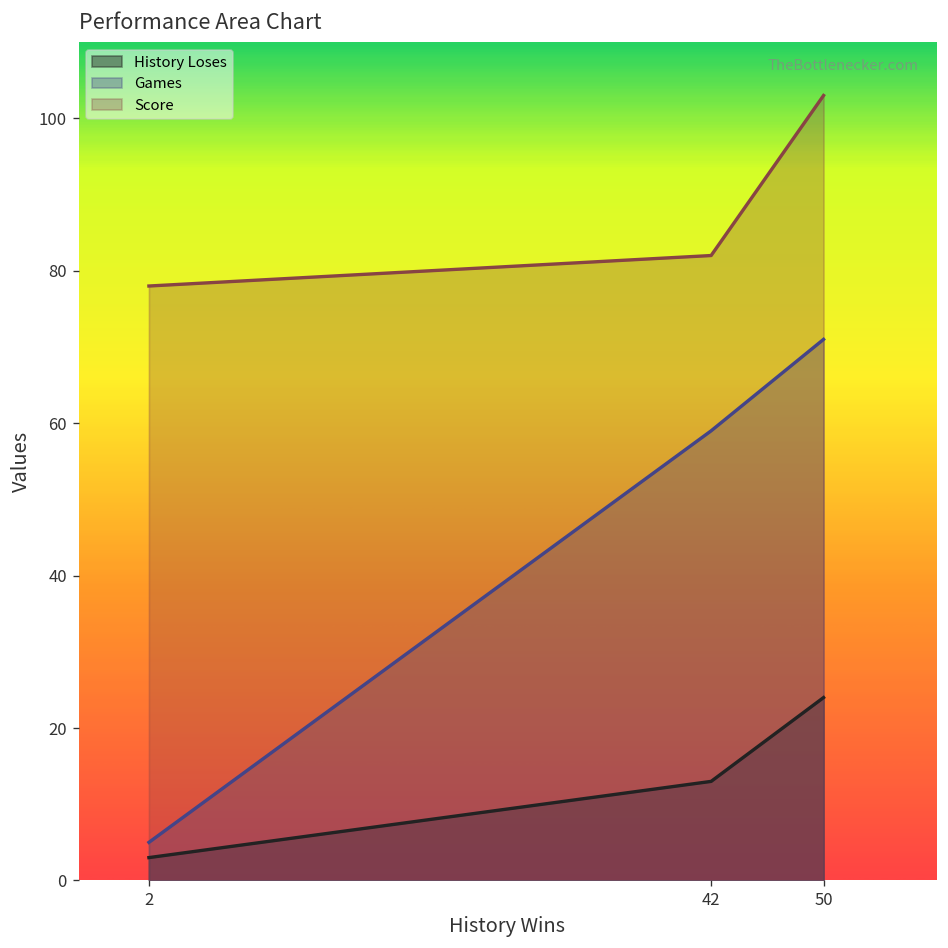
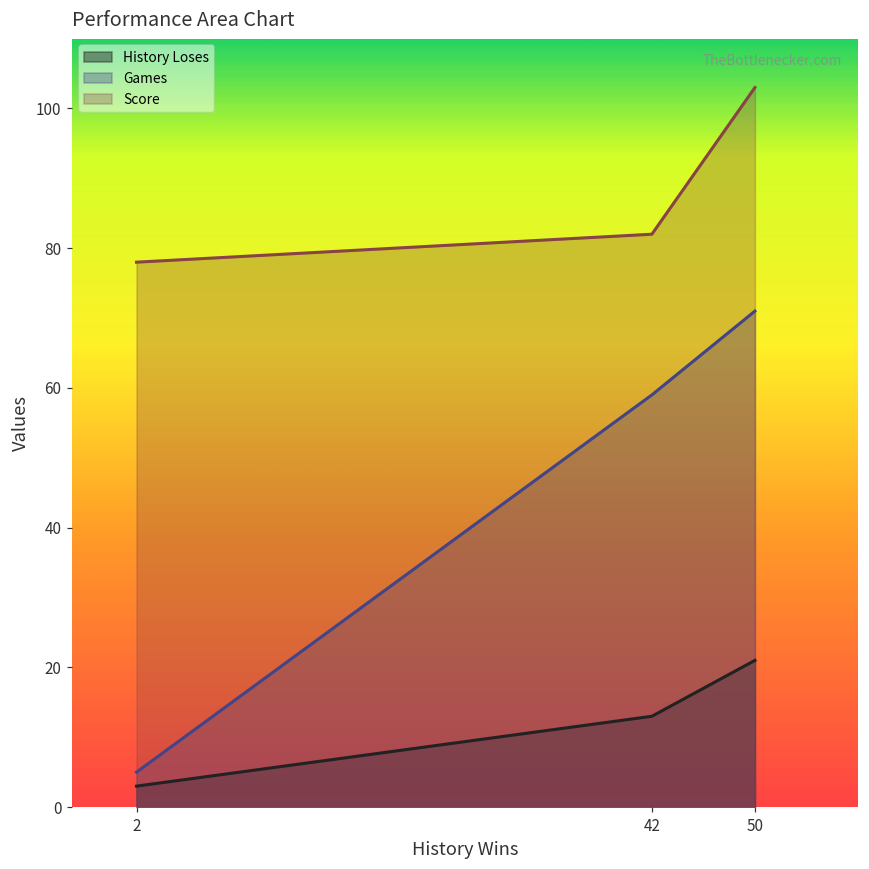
  {
    "History Loses": {
      "2": 3,
      "42": 13,
-     "50": 24
+     "50": 21
    }
  }
